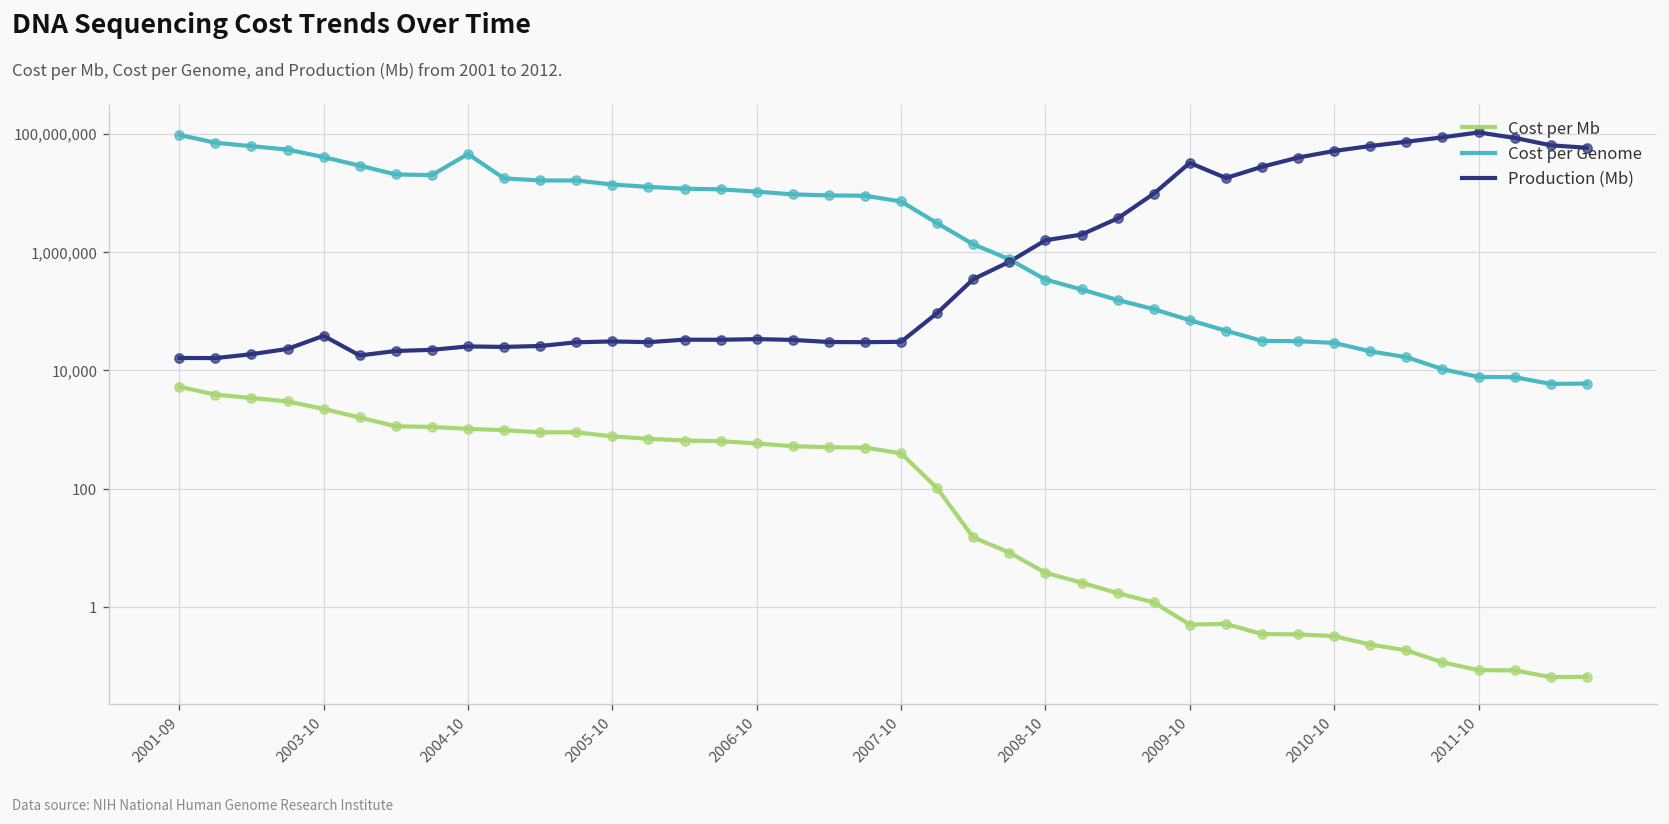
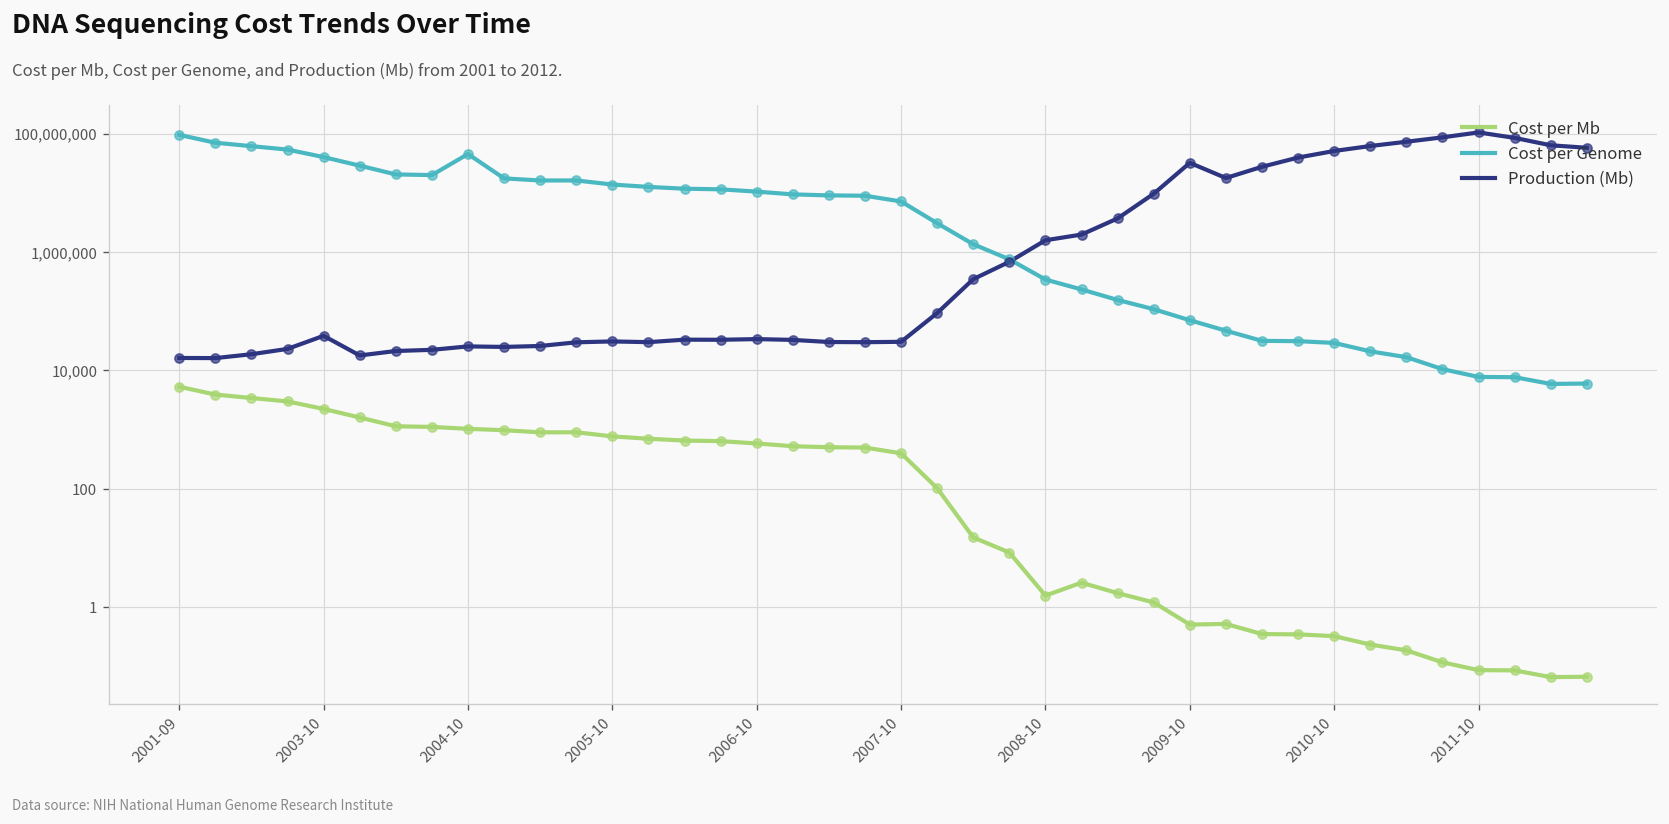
  {
    "Cost per Mb": {
      "2001-09": "5,000",
      "2003-10": "2,000",
      "2004-10": "1,000",
      "2005-10": "800",
      "2006-10": "600",
      "2007-10": "400",
-     "2008-10": "4",
+     "2008-10": "1.6",
      "2009-10": "0.5",
      "2010-10": "0.3",
      "2011-10": "0.09"
    },
    "Cost per Genome": {
      "2001-09": "100,000,000",
      "2003-10": "40,000,000",
      "2004-10": "50,000,000",
      "2005-10": "14,000,000",
      "2006-10": "10,000,000",
      "2007-10": "7,000,000",
      "2008-10": "300,000",
      "2009-10": "70,000",
      "2010-10": "30,000",
      "2011-10": "8,000"
    },
    "Production (Mb)": {
      "2001-09": "16,000",
      "2003-10": "40,000",
      "2004-10": "30,000",
      "2005-10": "30,000",
      "2006-10": "30,000",
      "2007-10": "30,000",
      "2008-10": "1,600,000",
      "2009-10": "30,000,000",
      "2010-10": "50,000,000",
      "2011-10": "100,000,000"
    }
  }
